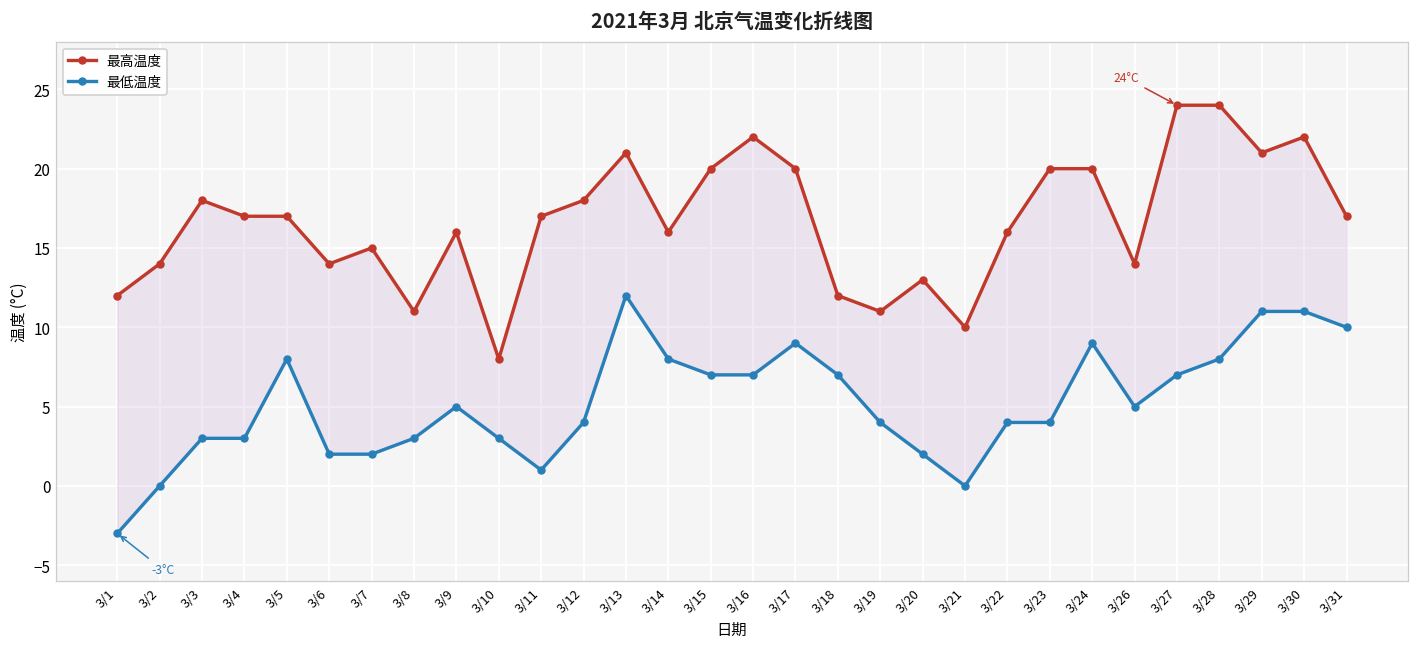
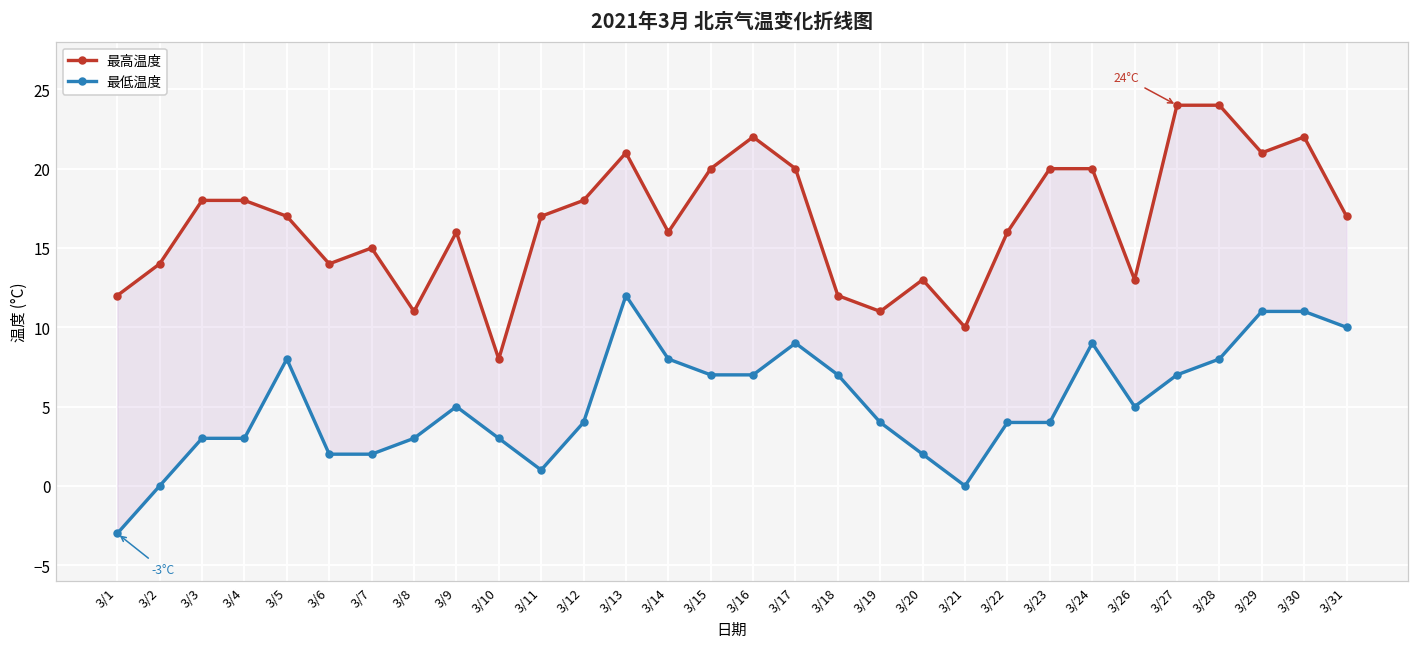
  {
    "最高温度": {
      "3/1": "12",
      "3/2": "14",
      "3/3": "18",
-     "3/4": "17",
+     "3/4": "18",
      "3/5": "17",
      "3/6": "14",
      "3/7": "15",
      "3/8": "11",
      "3/9": "16",
      "3/10": "8",
      "3/11": "17",
      "3/12": "18",
      "3/13": "21",
      "3/14": "16",
      "3/15": "20",
      "3/16": "22",
      "3/17": "20",
      "3/18": "12",
      "3/19": "11",
      "3/20": "13",
      "3/21": "10",
      "3/22": "16",
      "3/23": "20",
      "3/24": "20",
-     "3/26": "14",
+     "3/26": "13",
      "3/28": "24",
      "3/29": "21",
      "3/30": "22",
      "3/31": "17"
    },
    "最低温度": {
      "3/1": "-3°C"
    }
  }
